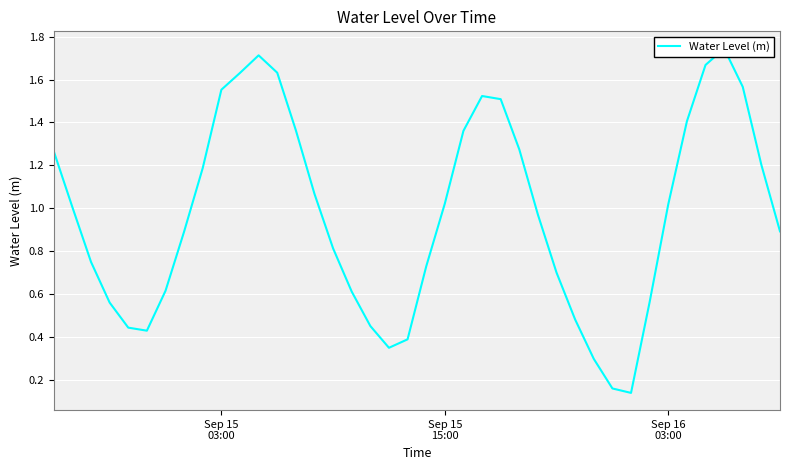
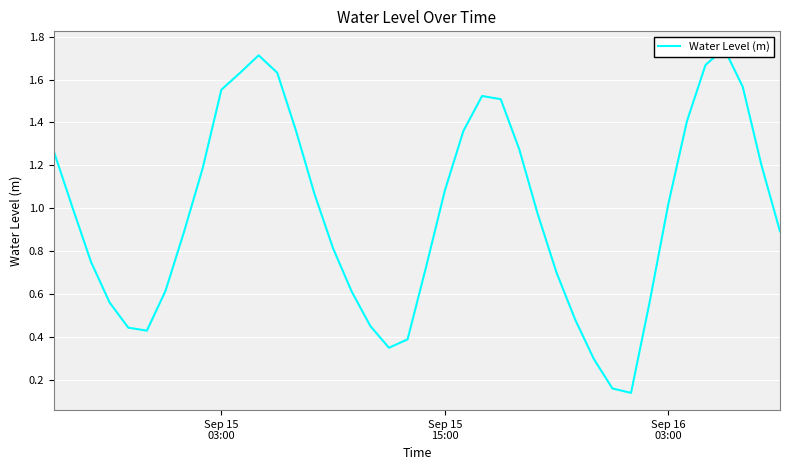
  {
    "Sep 15 03:00": 1.55,
-   "Sep 15 15:00": 1.02,
+   "Sep 15 15:00": 1.08,
    "Sep 16 03:00": 1.02
  }
